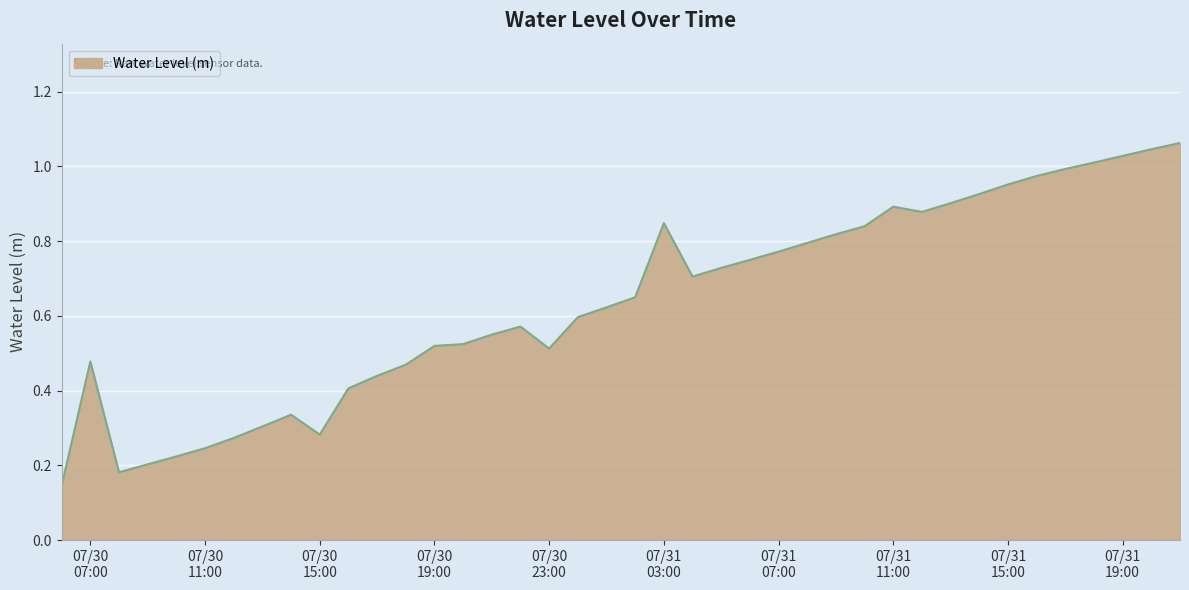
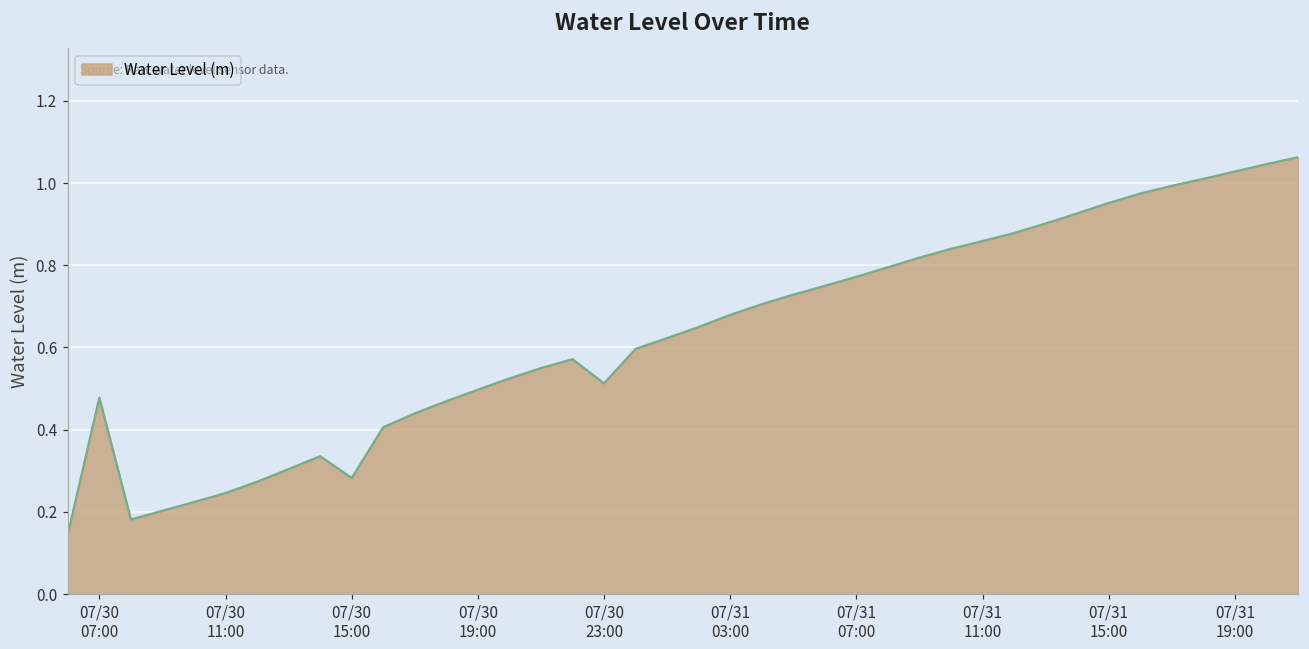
  {
    "07/30 07:00": 0.48,
    "07/30 11:00": 0.25,
    "07/30 15:00": 0.28,
-   "07/30 19:00": 0.52,
+   "07/30 19:00": 0.50,
    "07/30 23:00": 0.51,
-   "07/31 03:00": 0.85,
+   "07/31 03:00": 0.68,
    "07/31 07:00": 0.77,
-   "07/31 11:00": 0.89,
+   "07/31 11:00": 0.86,
    "07/31 15:00": 0.95,
    "07/31 19:00": 1.03
  }
